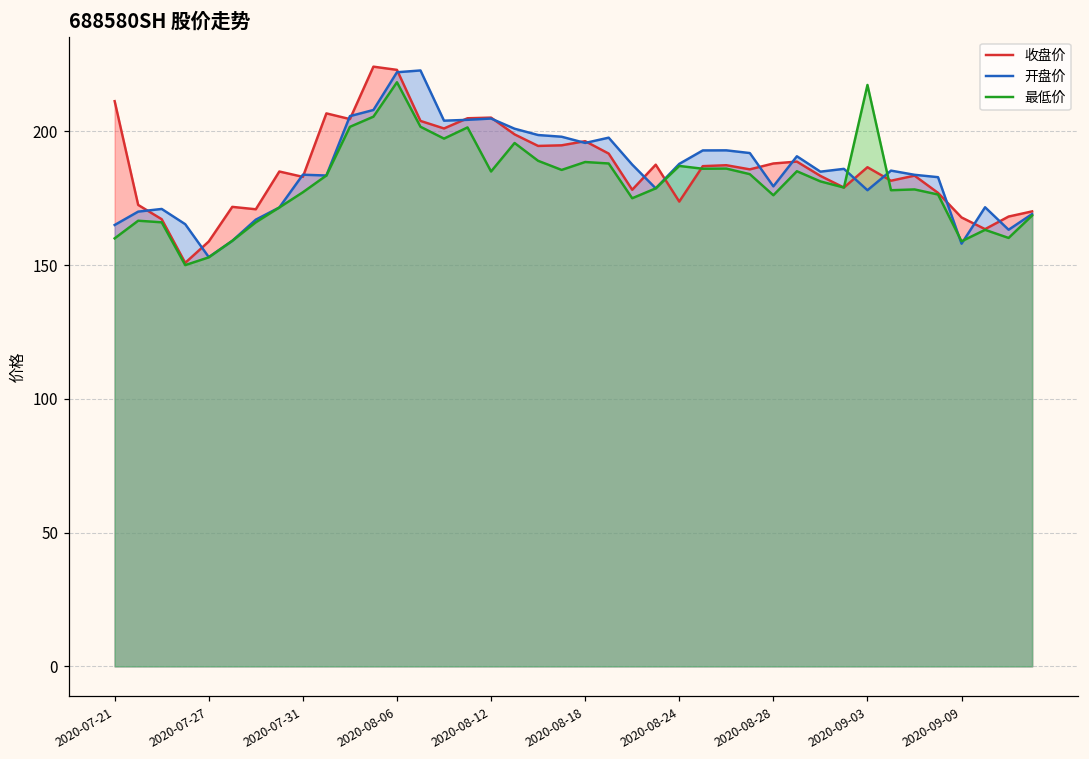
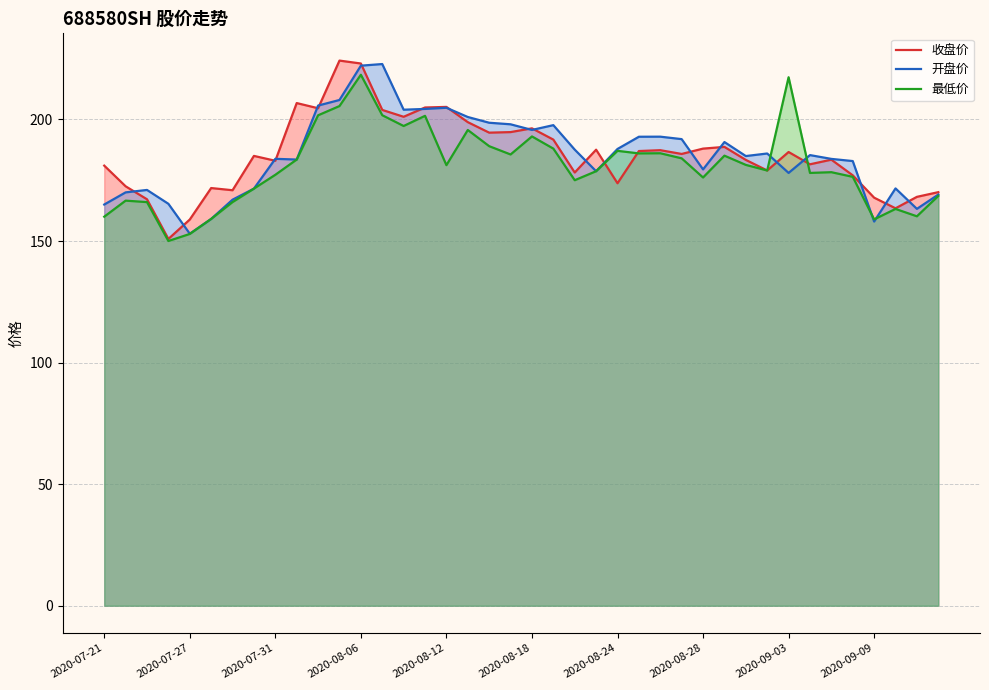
  {
    "收盘价": {
-     "2020-07-21": 211,
+     "2020-07-21": 181,
      "2020-07-27": 159,
      "2020-08-24": 174,
      "2020-08-28": 188,
      "2020-09-03": 187,
      "2020-09-09": 168
    },
    "开盘价": {
      "2020-07-21": 165,
      "2020-08-28": 179,
      "2020-09-03": 178
    },
    "最低价": {
      "2020-07-21": 160,
      "2020-07-31": 177,
      "2020-08-06": 218,
-     "2020-08-12": 185,
-     "2020-08-18": 189,
+     "2020-08-12": 181,
+     "2020-08-18": 193,
      "2020-08-28": 176,
      "2020-09-03": 217
    }
  }
